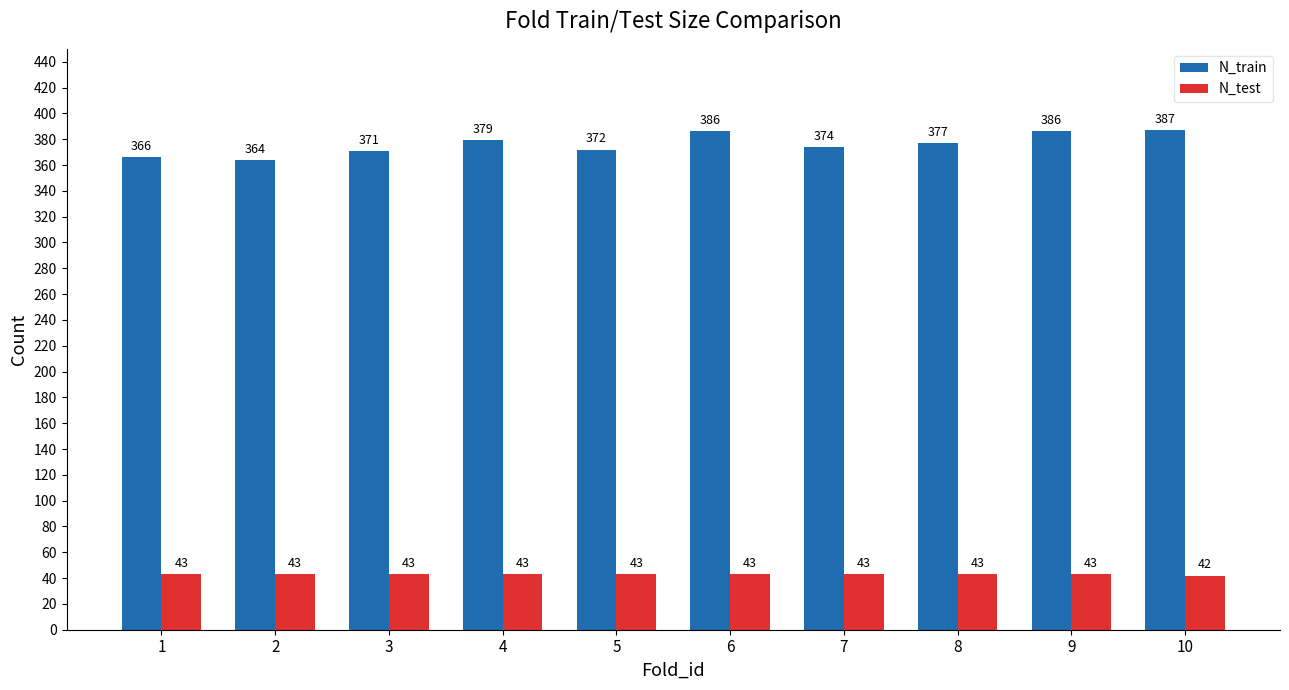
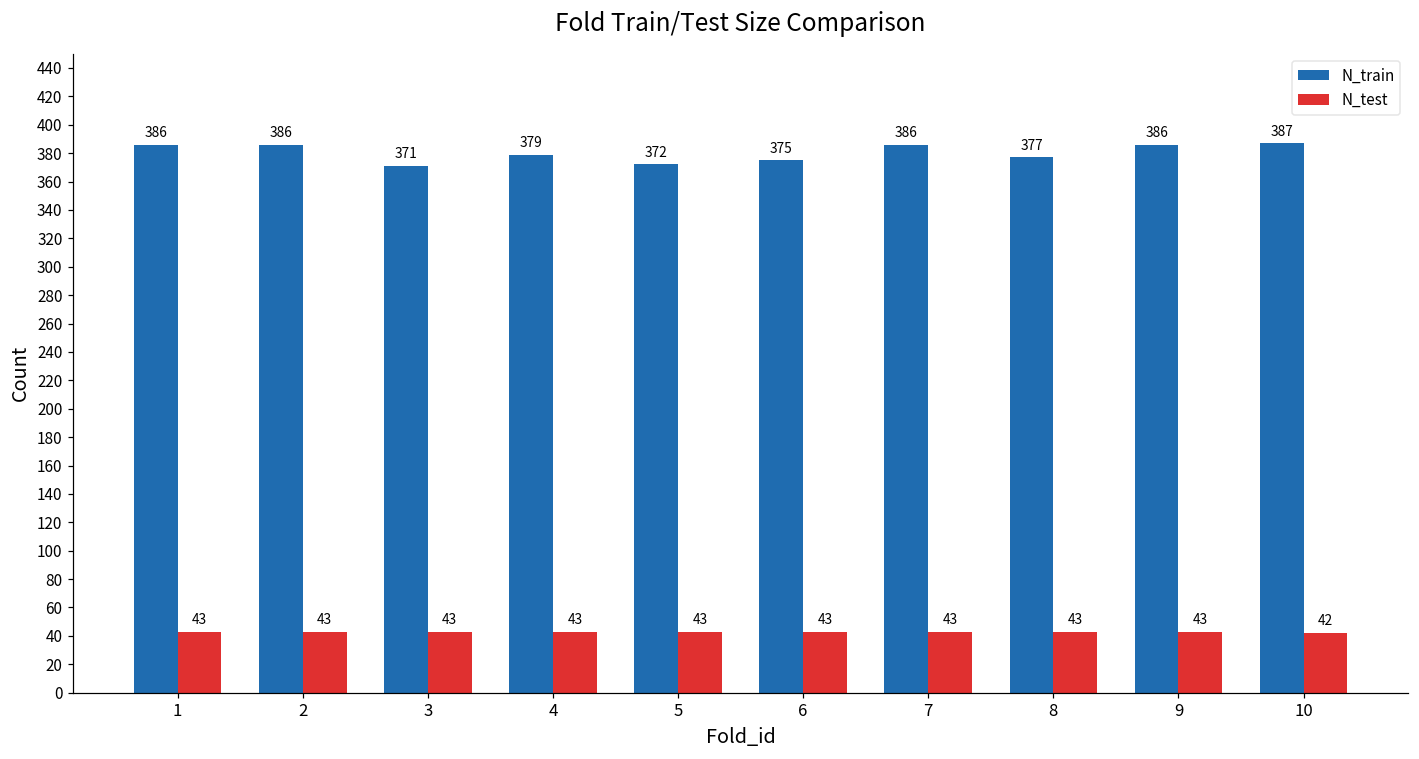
  {
    "N_train": {
-     "1": 366,
-     "2": 364,
+     "1": 386,
+     "2": 386,
      "3": 371,
      "4": 379,
      "5": 372,
-     "6": 386,
-     "7": 374,
+     "6": 375,
+     "7": 386,
      "8": 377,
      "9": 386,
      "10": 387
    },
    "N_test": {
      "1": 43,
      "2": 43,
      "3": 43,
      "4": 43,
      "5": 43,
      "6": 43,
      "7": 43,
      "8": 43,
      "9": 43,
      "10": 42
    }
  }
